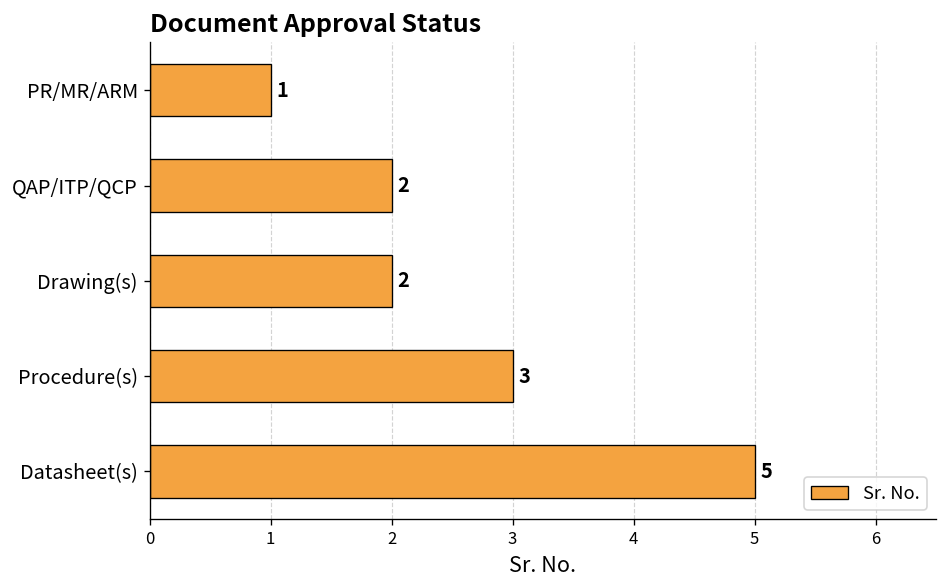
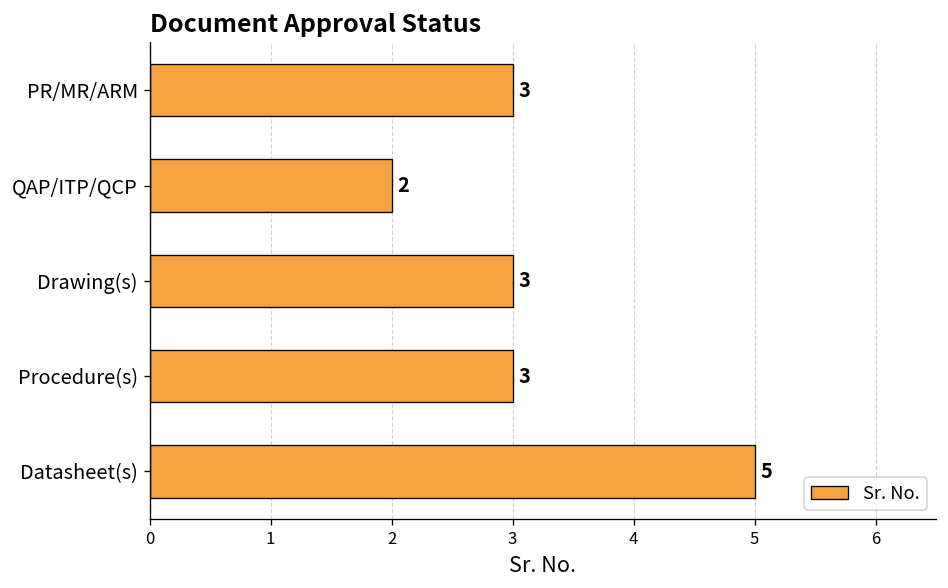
  {
-   "PR/MR/ARM": 1,
+   "PR/MR/ARM": 3,
    "QAP/ITP/QCP": 2,
-   "Drawing(s)": 2,
+   "Drawing(s)": 3,
    "Procedure(s)": 3,
    "Datasheet(s)": 5
  }
